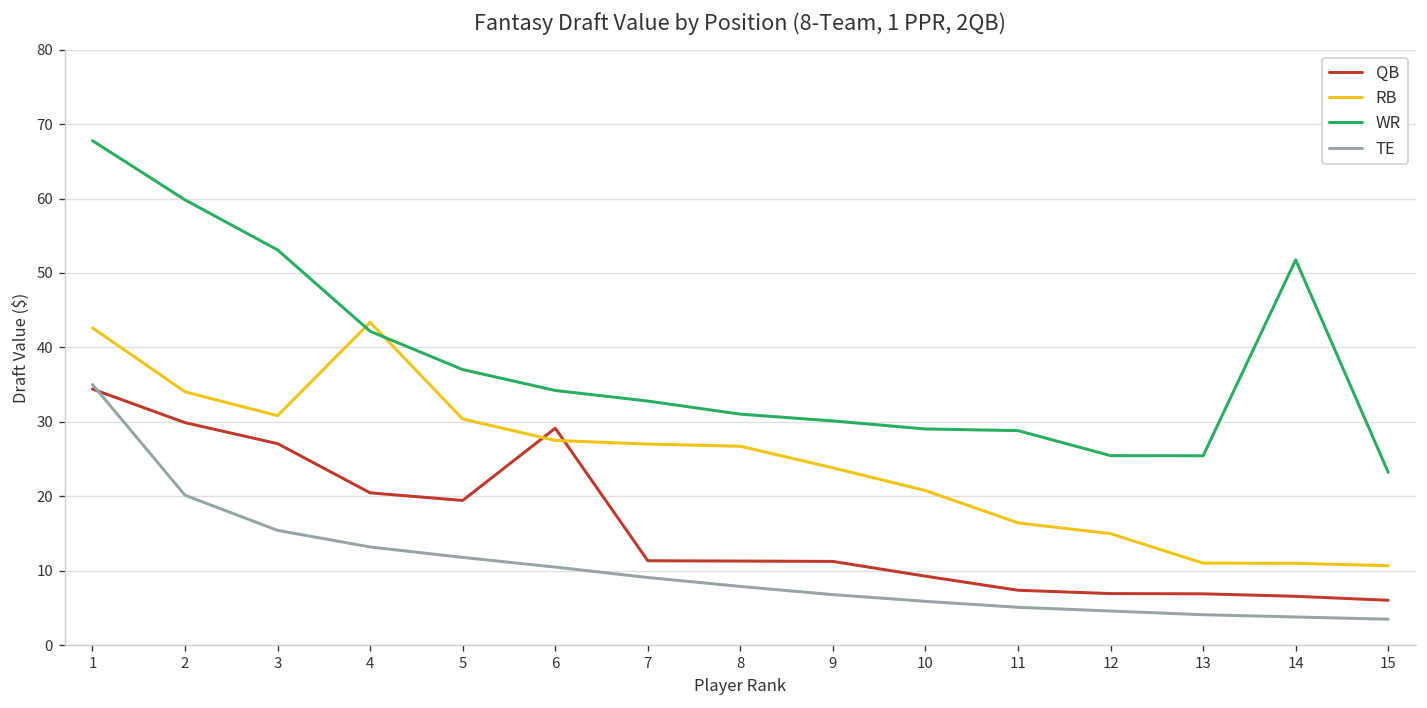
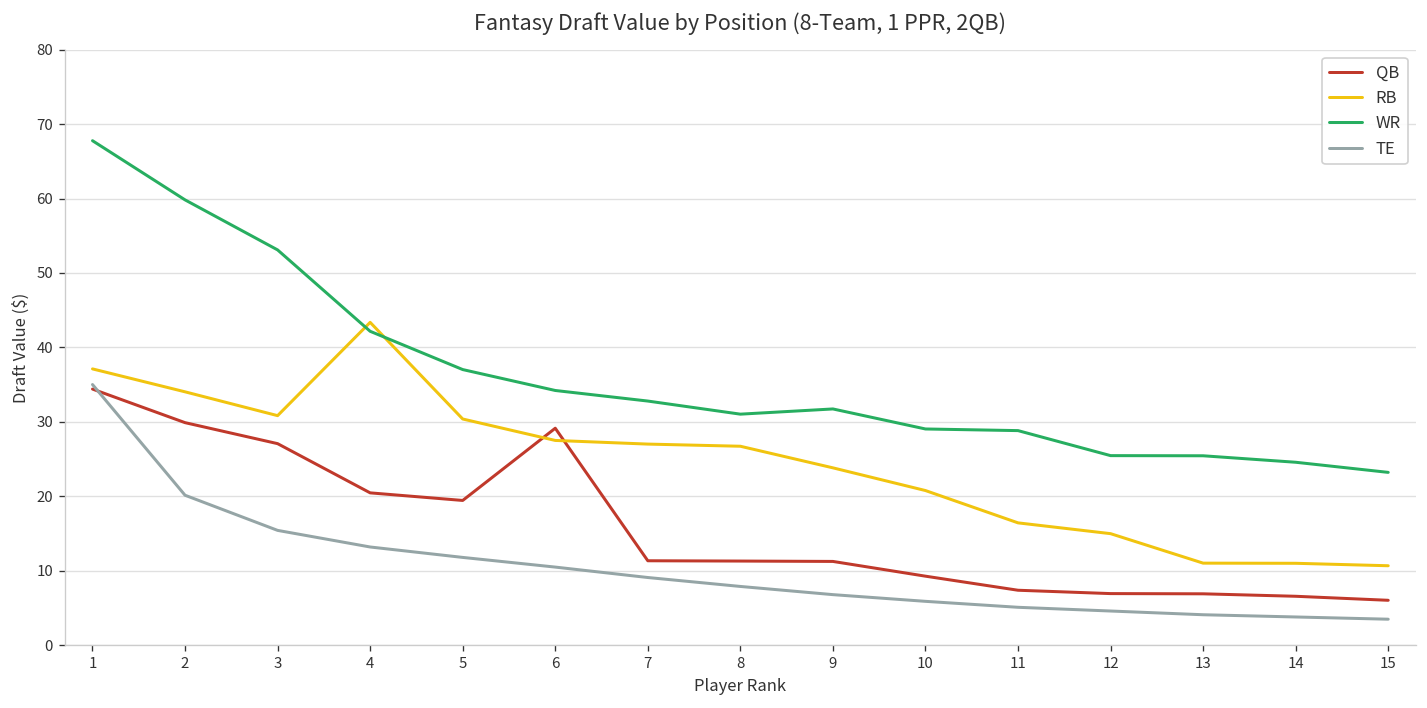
  {
    "QB": {
      "1": 34,
      "2": 30,
      "3": 27,
      "4": 20,
      "5": 19,
      "6": 29,
      "7": 11,
      "8": 11,
      "9": 11,
      "10": 9,
      "11": 7,
      "12": 7,
      "13": 7,
      "14": 7,
      "15": 6
    },
    "RB": {
-     "1": 43,
+     "1": 37,
      "2": 34,
      "3": 31,
      "4": 43,
      "5": 30,
      "6": 28,
      "7": 27,
      "8": 27,
      "9": 24,
      "10": 21,
      "11": 16,
      "12": 15,
      "13": 11,
      "14": 11,
      "15": 11
    },
    "WR": {
      "1": 68,
      "2": 60,
      "3": 53,
      "4": 42,
      "5": 37,
      "6": 34,
      "7": 33,
      "8": 31,
-     "9": 30,
+     "9": 32,
      "10": 29,
      "11": 29,
      "12": 25,
      "13": 25,
-     "14": 52,
+     "14": 25,
      "15": 23
    },
    "TE": {
      "1": 35,
      "2": 20,
      "3": 15,
      "4": 13,
      "5": 12,
      "6": 11,
      "7": 9,
      "8": 8,
      "9": 7,
      "10": 6,
      "11": 5,
      "12": 5,
      "13": 4,
      "14": 4,
      "15": 4
    }
  }
